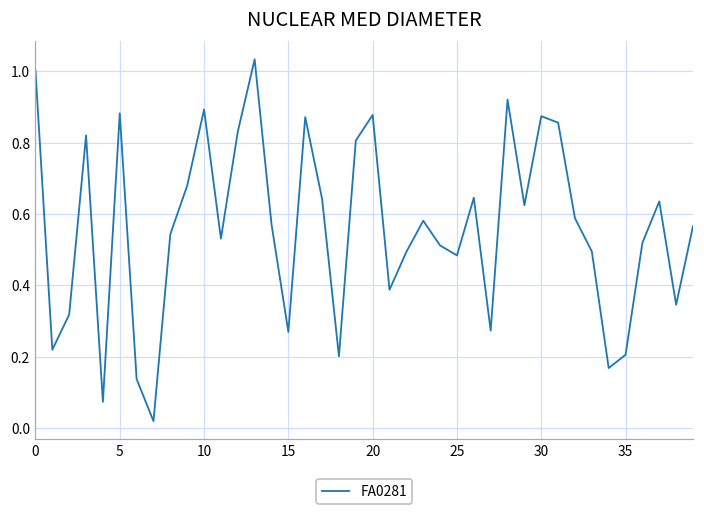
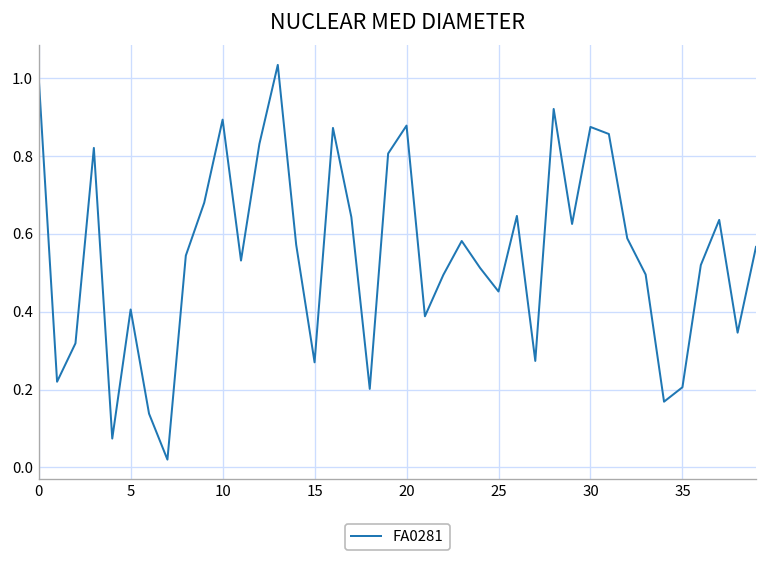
  {
    "0": 1.00,
-   "5": 0.88,
+   "5": 0.41,
    "10": 0.89,
    "15": 0.27,
    "20": 0.88,
-   "25": 0.48,
+   "25": 0.45,
    "30": 0.87,
    "35": 0.21
  }
